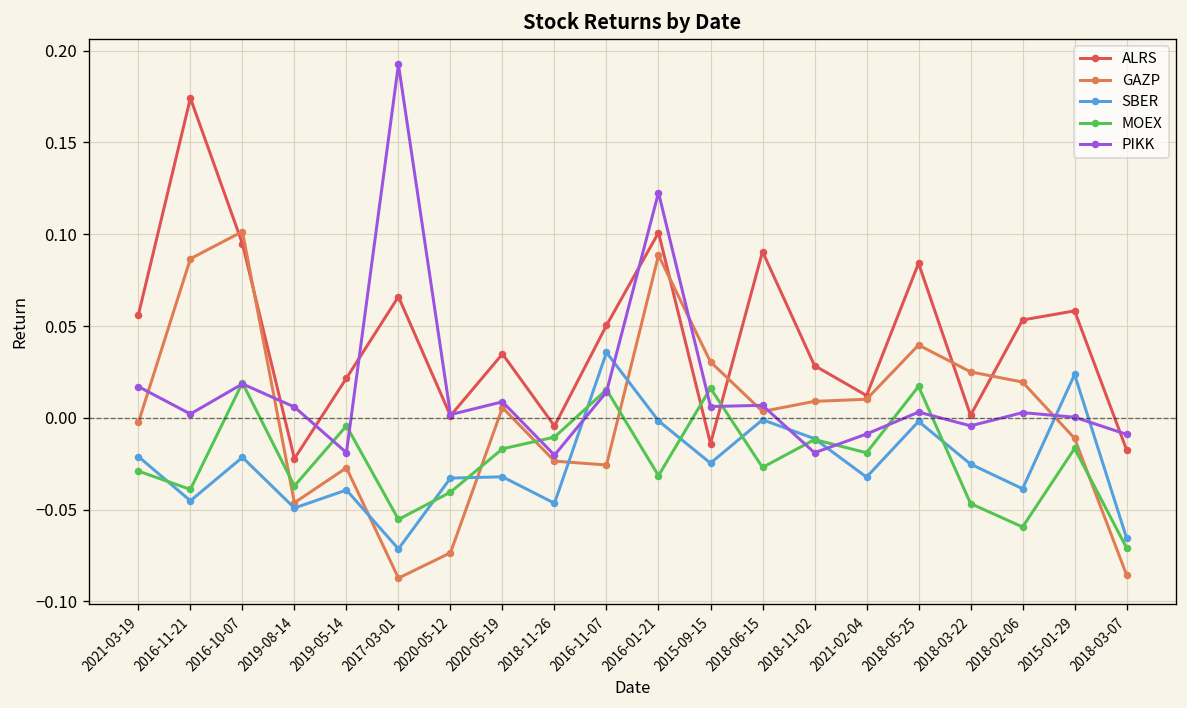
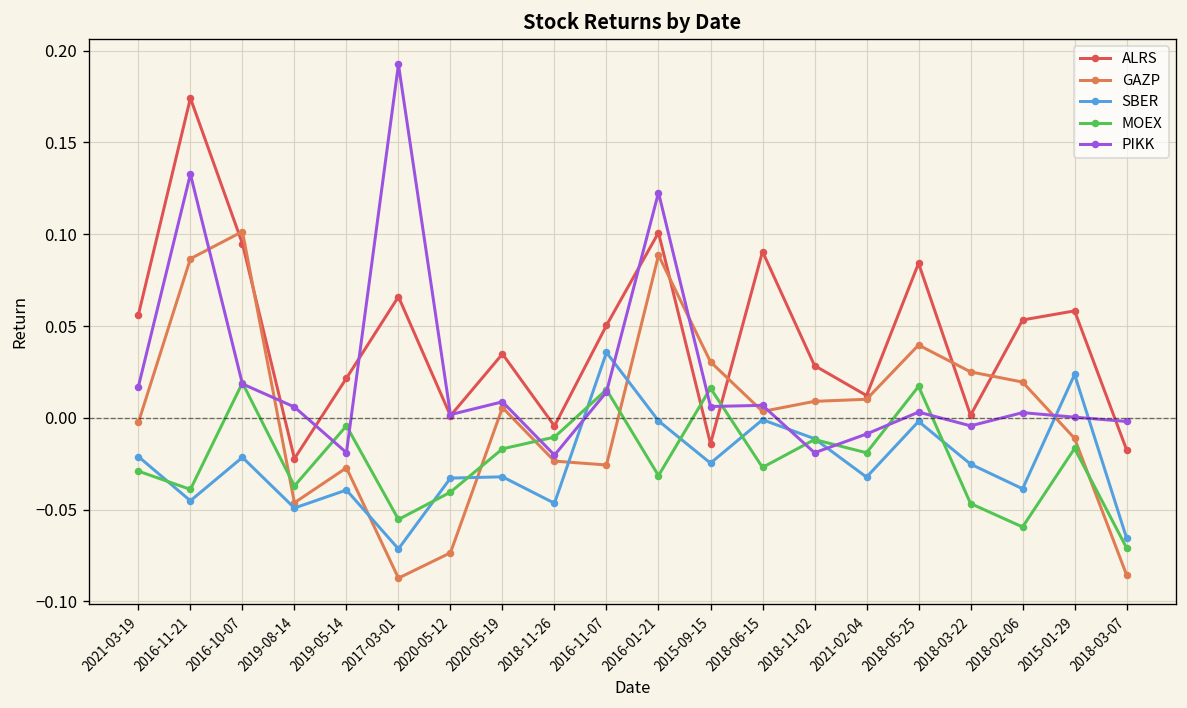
  {
    "SBER": {
      "2021-03-19": -0.021,
      "2016-11-21": -0.045,
      "2016-10-07": -0.022,
      "2019-08-14": -0.049,
      "2019-05-14": -0.039,
      "2017-03-01": -0.071,
      "2020-05-12": -0.033,
      "2020-05-19": -0.032,
      "2018-11-26": -0.047,
      "2016-11-07": 0.036,
      "2016-01-21": -0.002,
      "2015-09-15": -0.025,
      "2018-06-15": -0.001,
      "2021-02-04": -0.032,
      "2018-05-25": -0.002,
      "2018-03-22": -0.025,
      "2018-02-06": -0.039,
      "2015-01-29": 0.024,
      "2018-03-07": -0.066
    },
    "MOEX": {
      "2021-03-19": -0.029,
      "2016-11-21": -0.039,
      "2019-08-14": -0.037,
      "2019-05-14": -0.004,
      "2017-03-01": -0.055,
      "2020-05-12": -0.041,
      "2020-05-19": -0.017,
      "2018-11-26": -0.011,
      "2016-01-21": -0.032,
      "2015-09-15": 0.016,
      "2018-06-15": -0.027,
      "2021-02-04": -0.019,
      "2018-05-25": 0.017,
      "2018-03-22": -0.047,
      "2018-02-06": -0.059,
      "2015-01-29": -0.017,
      "2018-03-07": -0.071
    },
    "PIKK": {
      "2021-03-19": 0.017,
-     "2016-11-21": 0.002,
+     "2016-11-21": 0.133,
      "2019-08-14": 0.006,
      "2019-05-14": -0.019,
      "2017-03-01": 0.192,
      "2020-05-19": 0.009,
      "2018-11-26": -0.020,
      "2016-01-21": 0.123,
      "2015-09-15": 0.006,
      "2018-06-15": 0.007,
      "2018-11-02": -0.019,
      "2021-02-04": -0.009,
      "2018-05-25": 0.003,
      "2018-03-22": -0.004,
      "2018-02-06": 0.003,
      "2015-01-29": 0.000,
-     "2018-03-07": -0.009
+     "2018-03-07": -0.002
    }
  }
